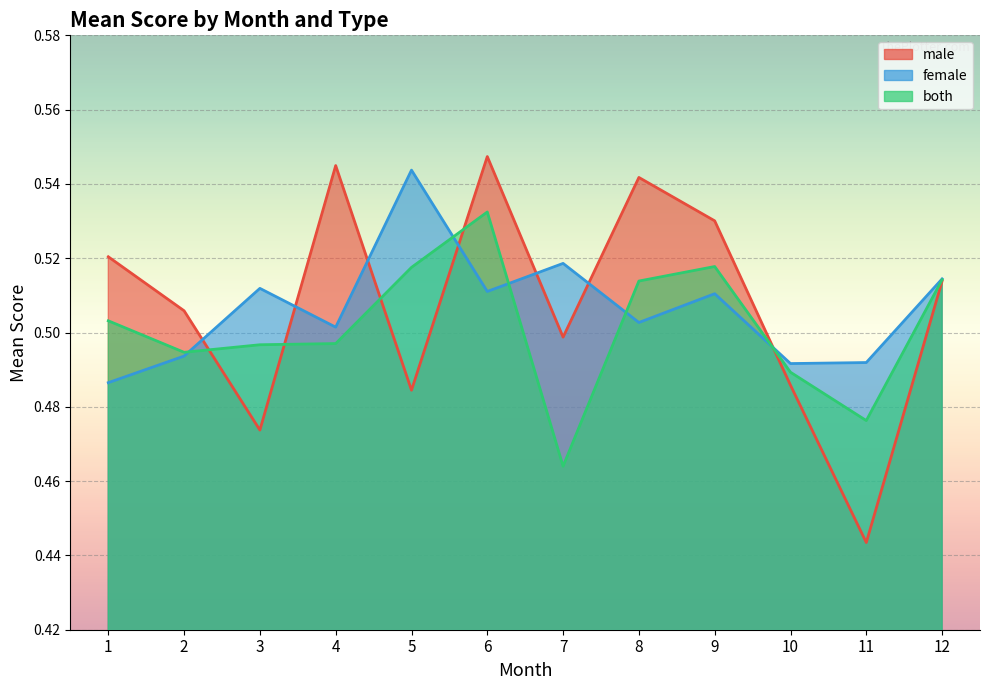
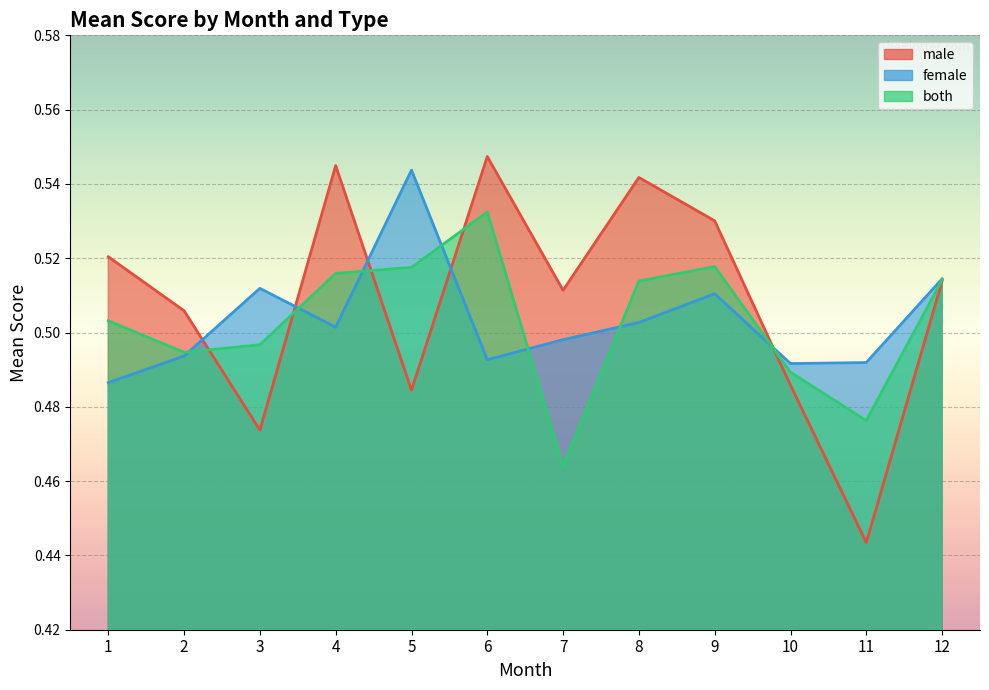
  {
    "male": {
      "1": 0.520,
      "2": 0.506,
      "3": 0.474,
      "4": 0.545,
      "5": 0.484,
      "6": 0.547,
-     "7": 0.499,
+     "7": 0.511,
      "8": 0.542,
      "9": 0.530,
      "10": 0.486,
      "11": 0.443
    },
    "female": {
      "1": 0.487,
      "2": 0.494,
      "3": 0.512,
      "4": 0.501,
      "5": 0.544,
-     "6": 0.511,
-     "7": 0.519,
+     "6": 0.493,
+     "7": 0.498,
      "8": 0.503,
      "9": 0.510,
      "10": 0.492,
      "11": 0.492
    },
    "both": {
      "1": 0.503,
      "2": 0.495,
      "3": 0.497,
-     "4": 0.497,
+     "4": 0.516,
      "5": 0.518,
      "6": 0.532,
      "7": 0.464,
      "8": 0.514,
      "9": 0.518,
      "10": 0.489,
      "11": 0.476
    }
  }
